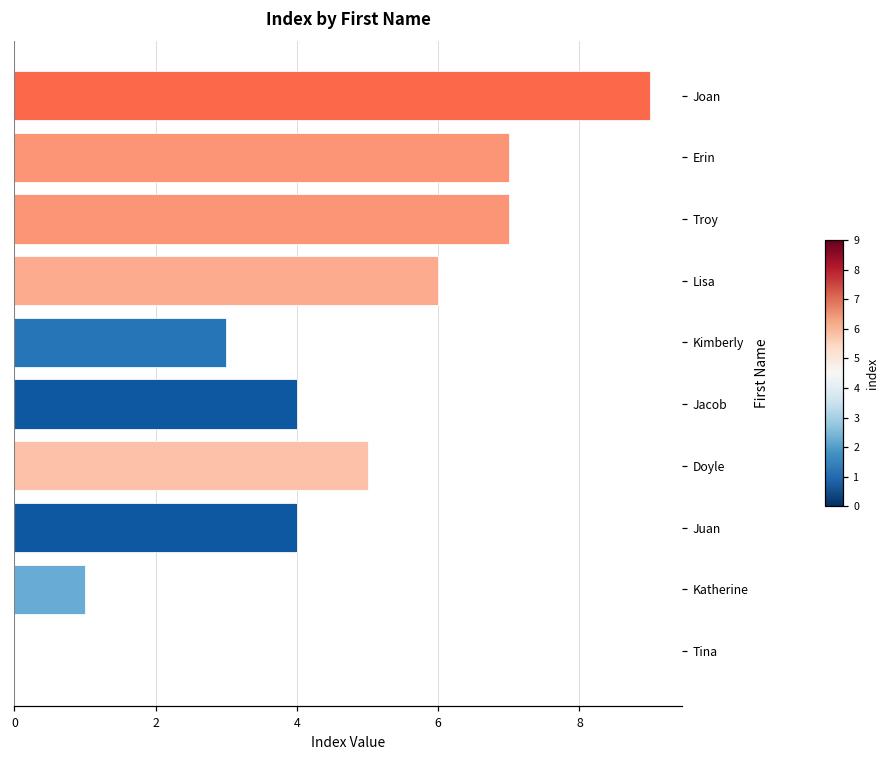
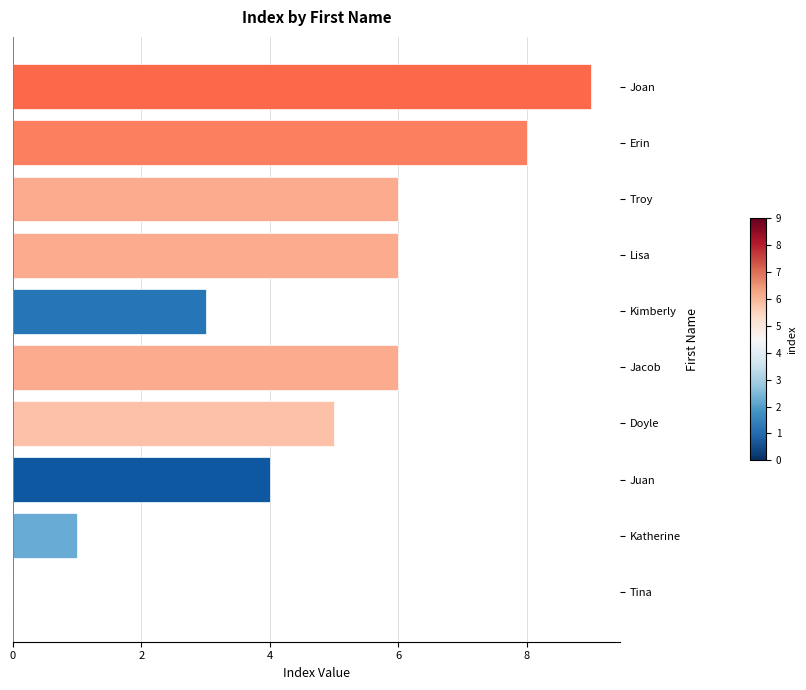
  {
    "Joan": 9,
-   "Erin": 7,
-   "Troy": 7,
+   "Erin": 8,
+   "Troy": 6,
    "Lisa": 6,
    "Kimberly": 3,
-   "Jacob": 4,
+   "Jacob": 6,
    "Doyle": 5,
    "Juan": 4,
    "Katherine": 1,
    "Tina": 0
  }
